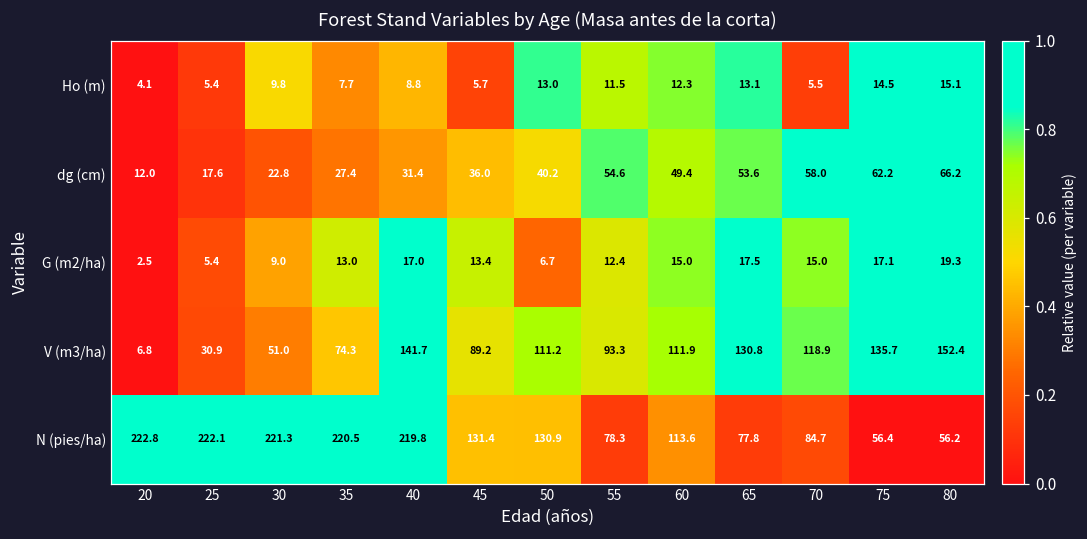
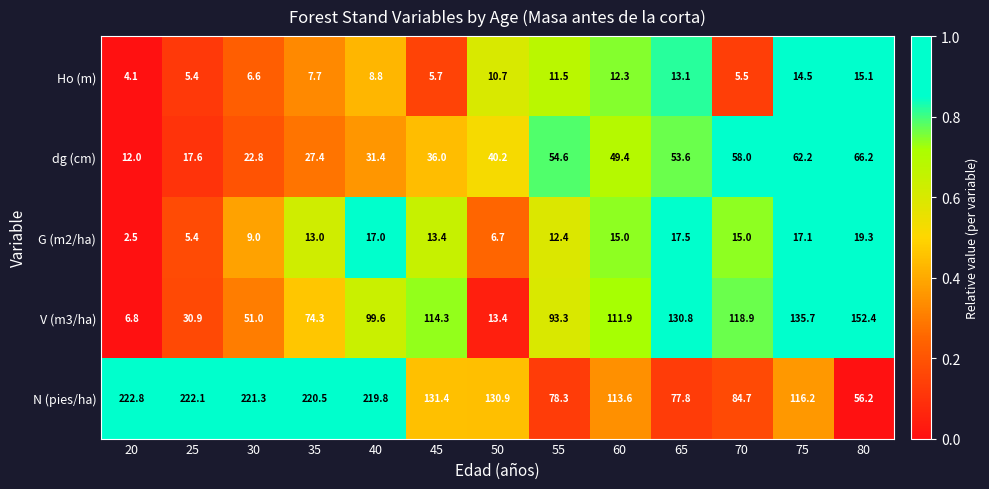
  {
    "Ho (m)": {
      "20": 4.1,
      "25": 5.4,
-     "30": 9.8,
+     "30": 6.6,
      "35": 7.7,
      "40": 8.8,
      "45": 5.7,
-     "50": 13.0,
+     "50": 10.7,
      "55": 11.5,
      "60": 12.3,
      "65": 13.1,
      "70": 5.5,
      "75": 14.5,
      "80": 15.1
    },
    "dg (cm)": {
      "20": 12.0,
      "25": 17.6,
      "30": 22.8,
      "35": 27.4,
      "40": 31.4,
      "45": 36.0,
      "50": 40.2,
      "55": 54.6,
      "60": 49.4,
      "65": 53.6,
      "70": 58.0,
      "75": 62.2,
      "80": 66.2
    },
    "G (m2/ha)": {
      "20": 2.5,
      "25": 5.4,
      "30": 9.0,
      "35": 13.0,
      "40": 17.0,
      "45": 13.4,
      "50": 6.7,
      "55": 12.4,
      "60": 15.0,
      "65": 17.5,
      "70": 15.0,
      "75": 17.1,
      "80": 19.3
    },
    "V (m3/ha)": {
      "20": 6.8,
      "25": 30.9,
      "30": 51.0,
      "35": 74.3,
-     "40": 141.7,
-     "45": 89.2,
-     "50": 111.2,
+     "40": 99.6,
+     "45": 114.3,
+     "50": 13.4,
      "55": 93.3,
      "60": 111.9,
      "65": 130.8,
      "70": 118.9,
      "75": 135.7,
      "80": 152.4
    },
    "N (pies/ha)": {
      "20": 222.8,
      "25": 222.1,
      "30": 221.3,
      "35": 220.5,
      "40": 219.8,
      "45": 131.4,
      "50": 130.9,
      "55": 78.3,
      "60": 113.6,
      "65": 77.8,
      "70": 84.7,
-     "75": 56.4,
+     "75": 116.2,
      "80": 56.2
    }
  }
